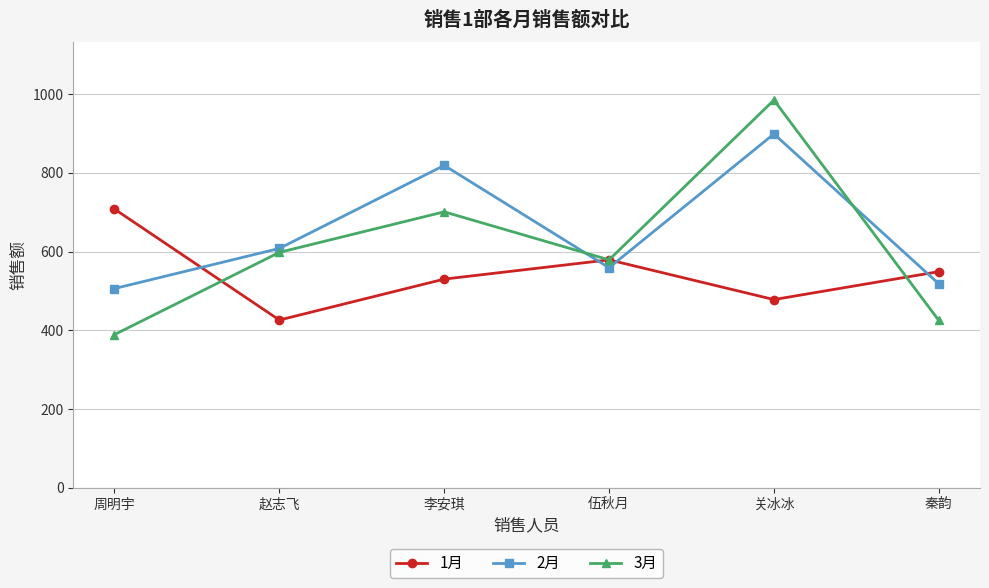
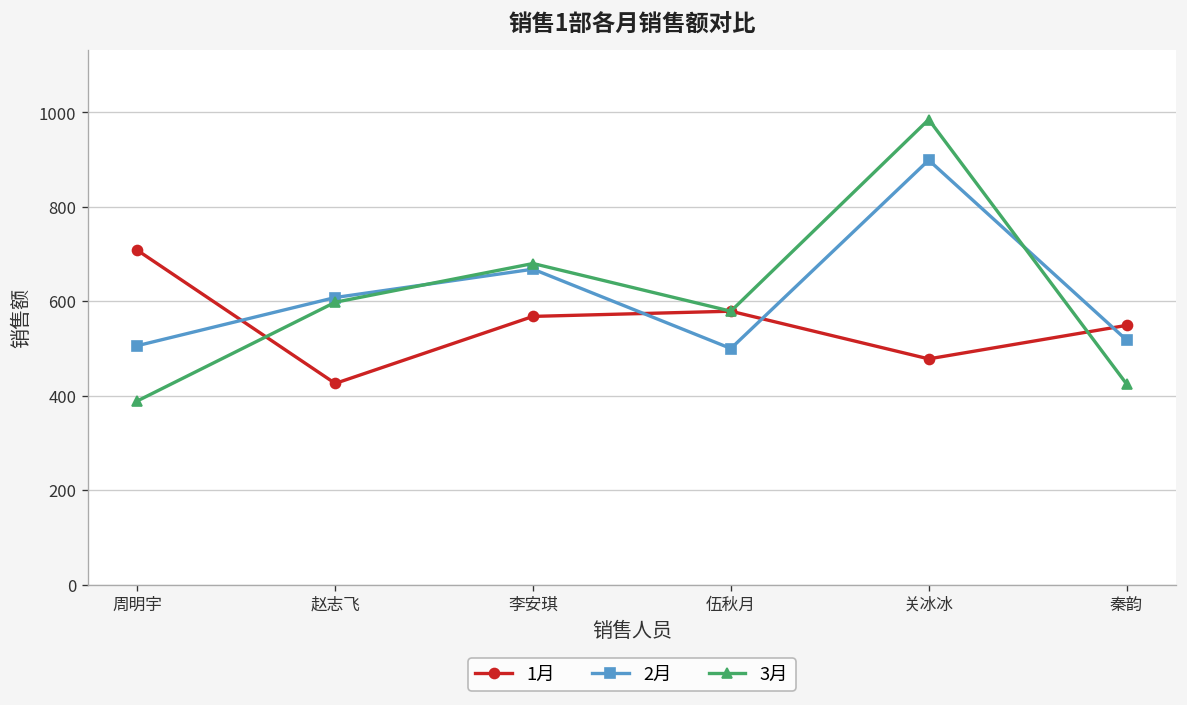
  {
    "1月": {
      "周明宇": 710,
      "赵志飞": 430,
-     "李安琪": 530,
+     "李安琪": 570,
      "关冰冰": 480,
      "秦韵": 550
    },
    "2月": {
      "周明宇": 510,
      "赵志飞": 610,
-     "李安琪": 820,
-     "伍秋月": 560,
+     "李安琪": 670,
+     "伍秋月": 500,
      "关冰冰": 900,
      "秦韵": 520
    },
    "3月": {
      "周明宇": 390,
      "赵志飞": 600,
-     "李安琪": 700,
+     "李安琪": 680,
      "关冰冰": 990,
      "秦韵": 430
    }
  }
